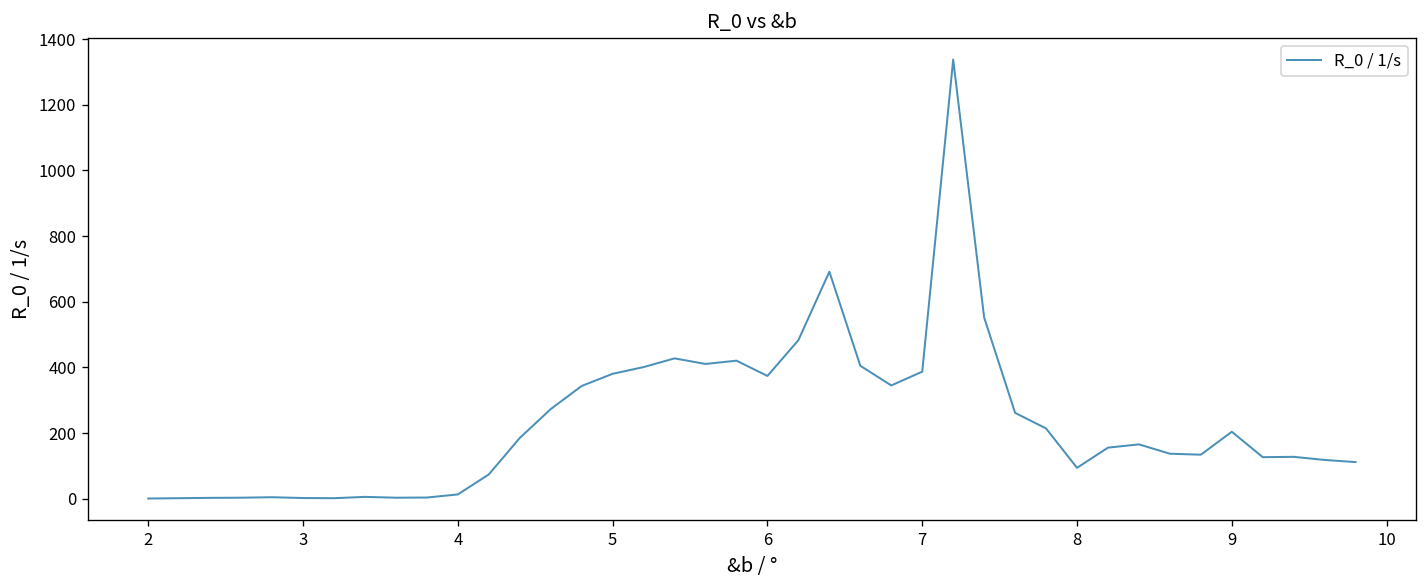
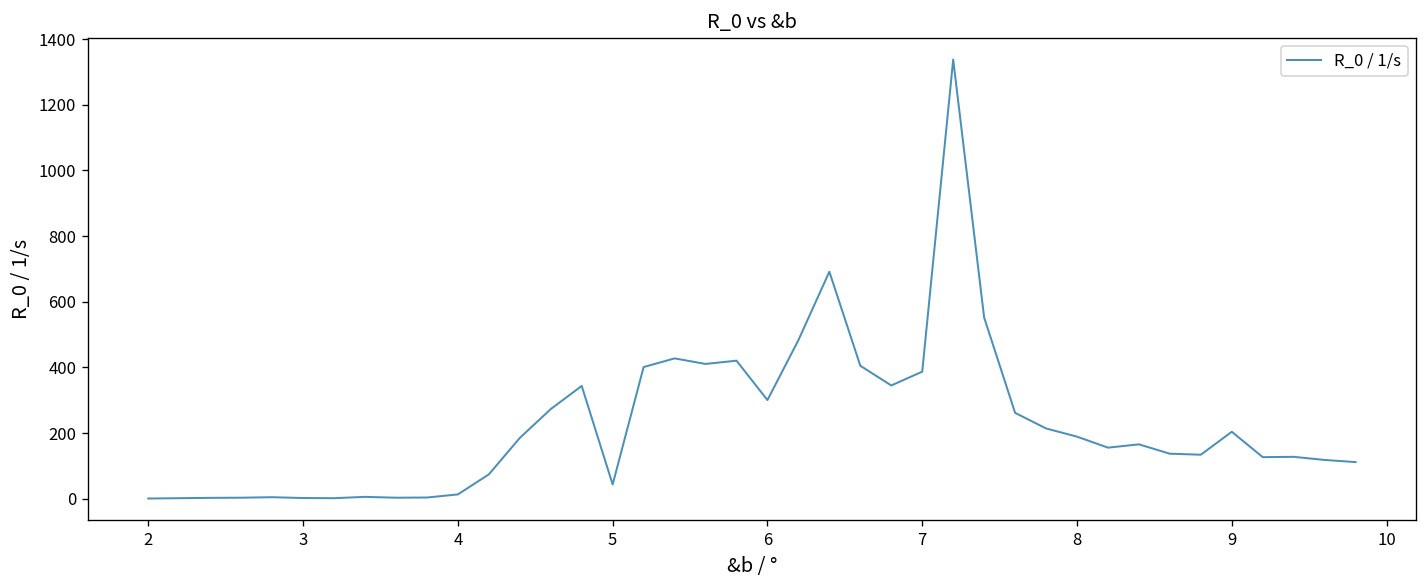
  {
    "2": 0,
    "3": 0,
    "4": 10,
-   "5": 380,
-   "6": 370,
+   "5": 40,
+   "6": 300,
    "7": 390,
-   "8": 90,
+   "8": 190,
    "9": 200
  }
